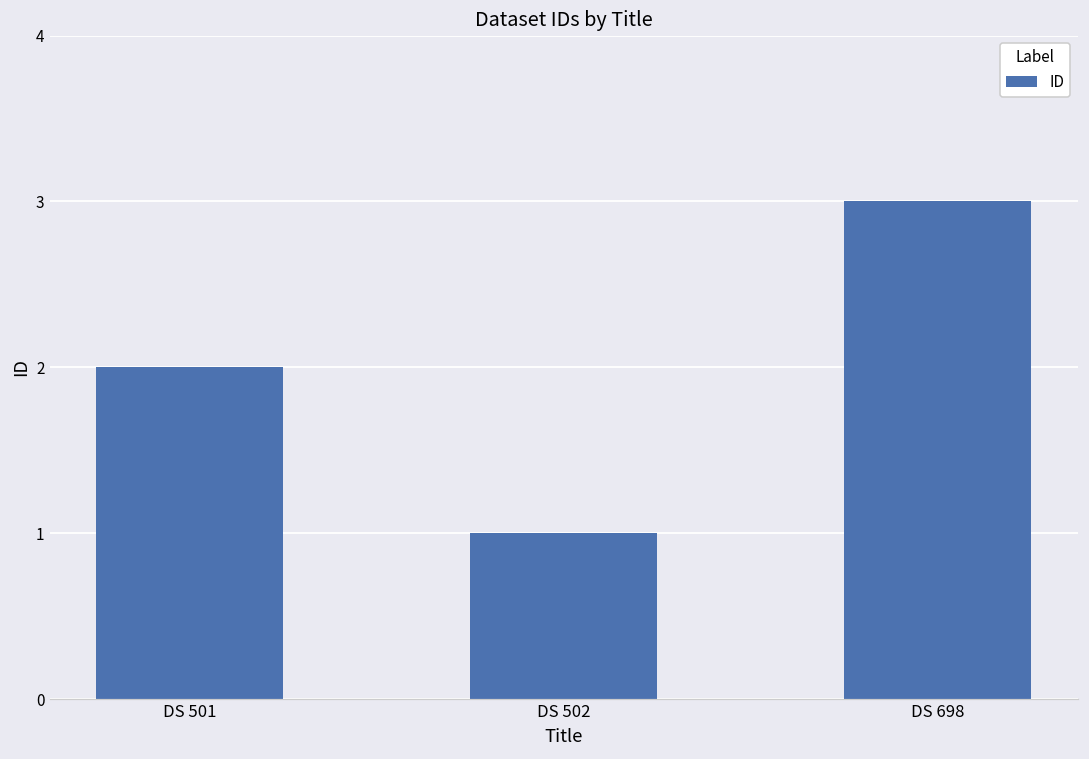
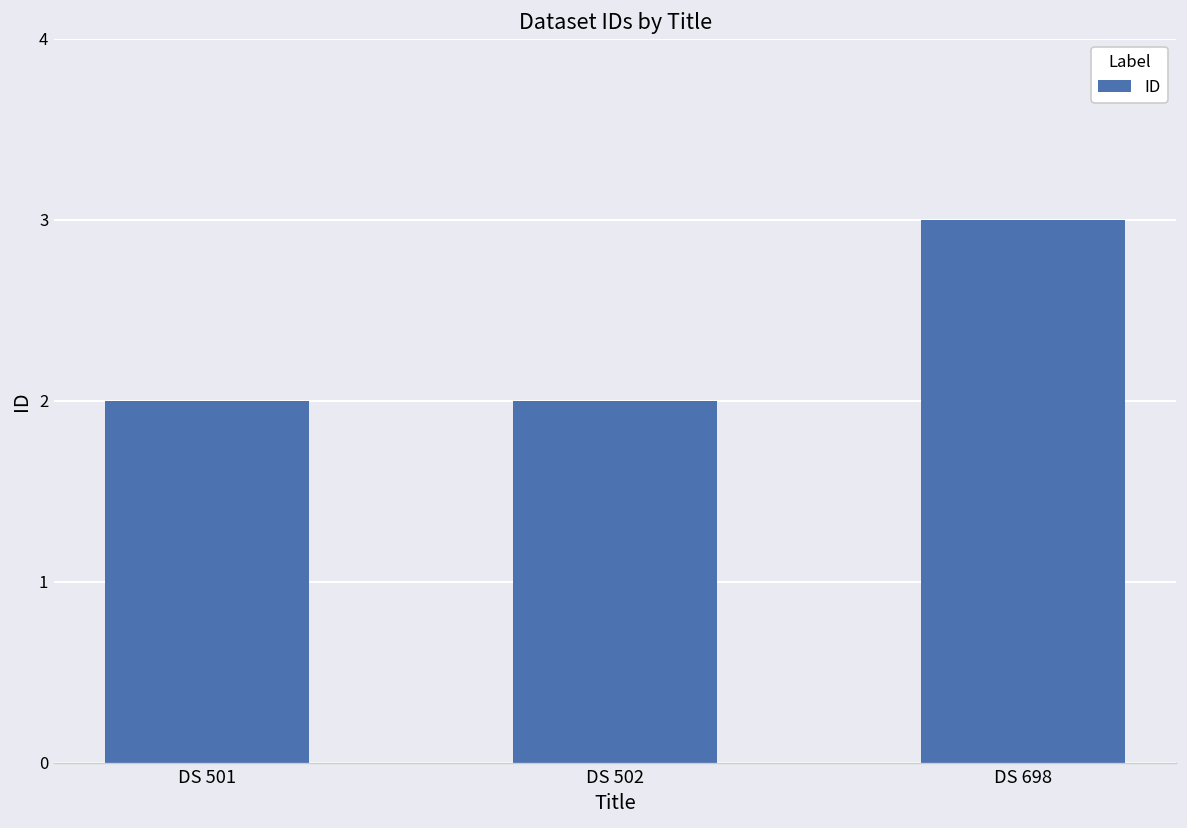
  {
    "DS 501": 2,
-   "DS 502": 1,
+   "DS 502": 2,
    "DS 698": 3
  }
